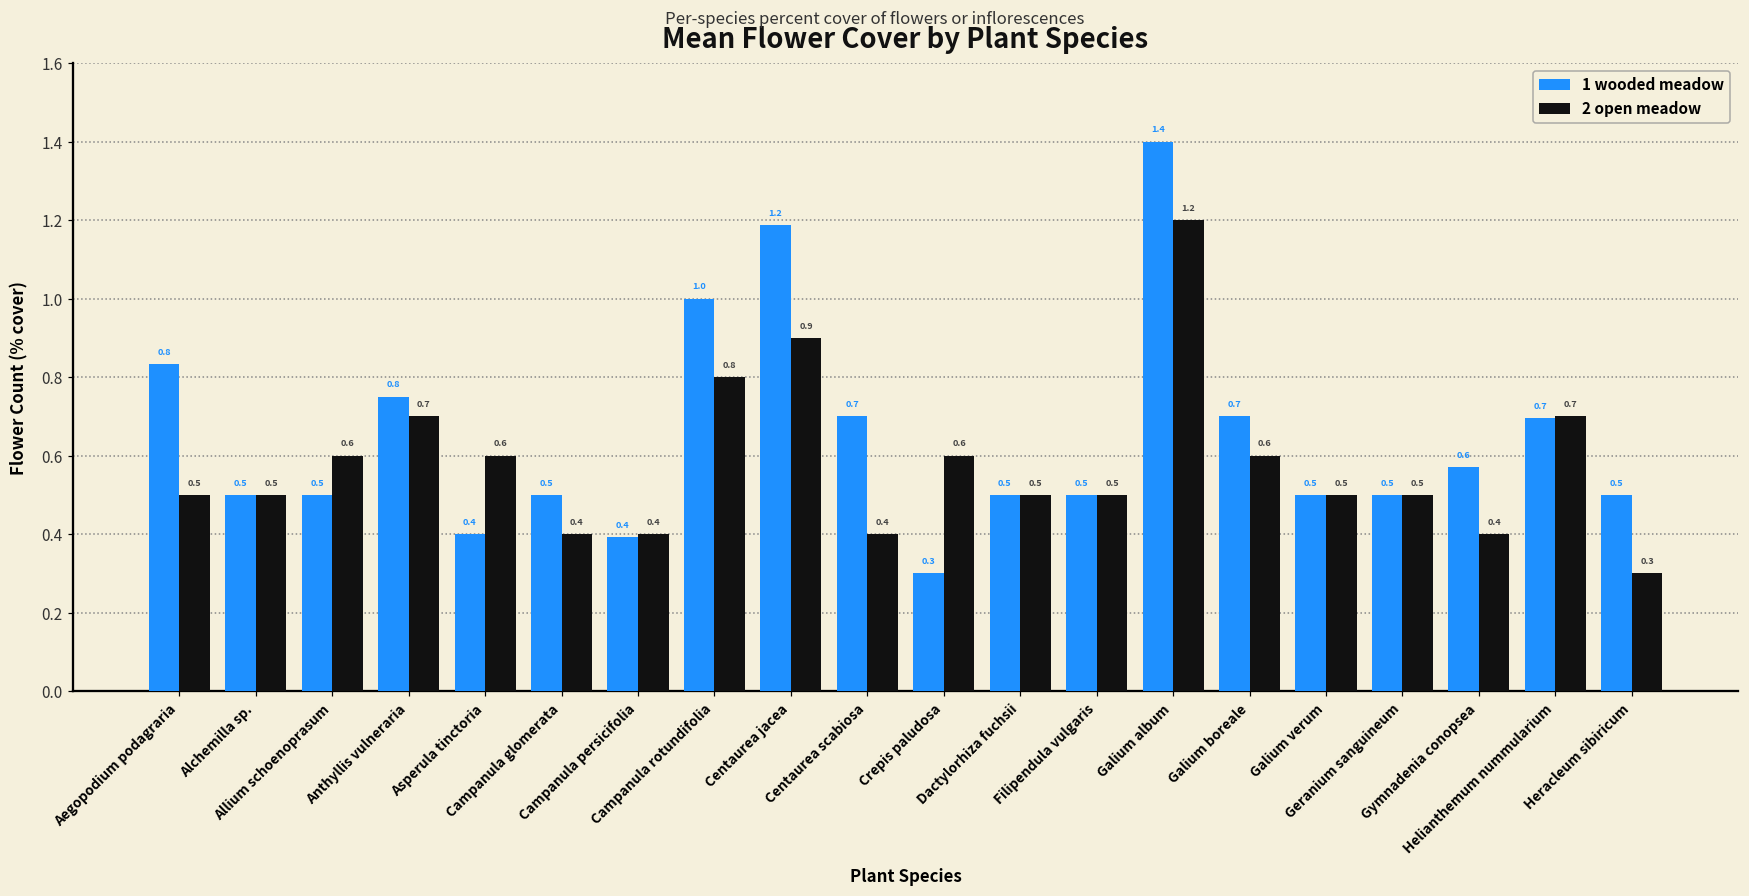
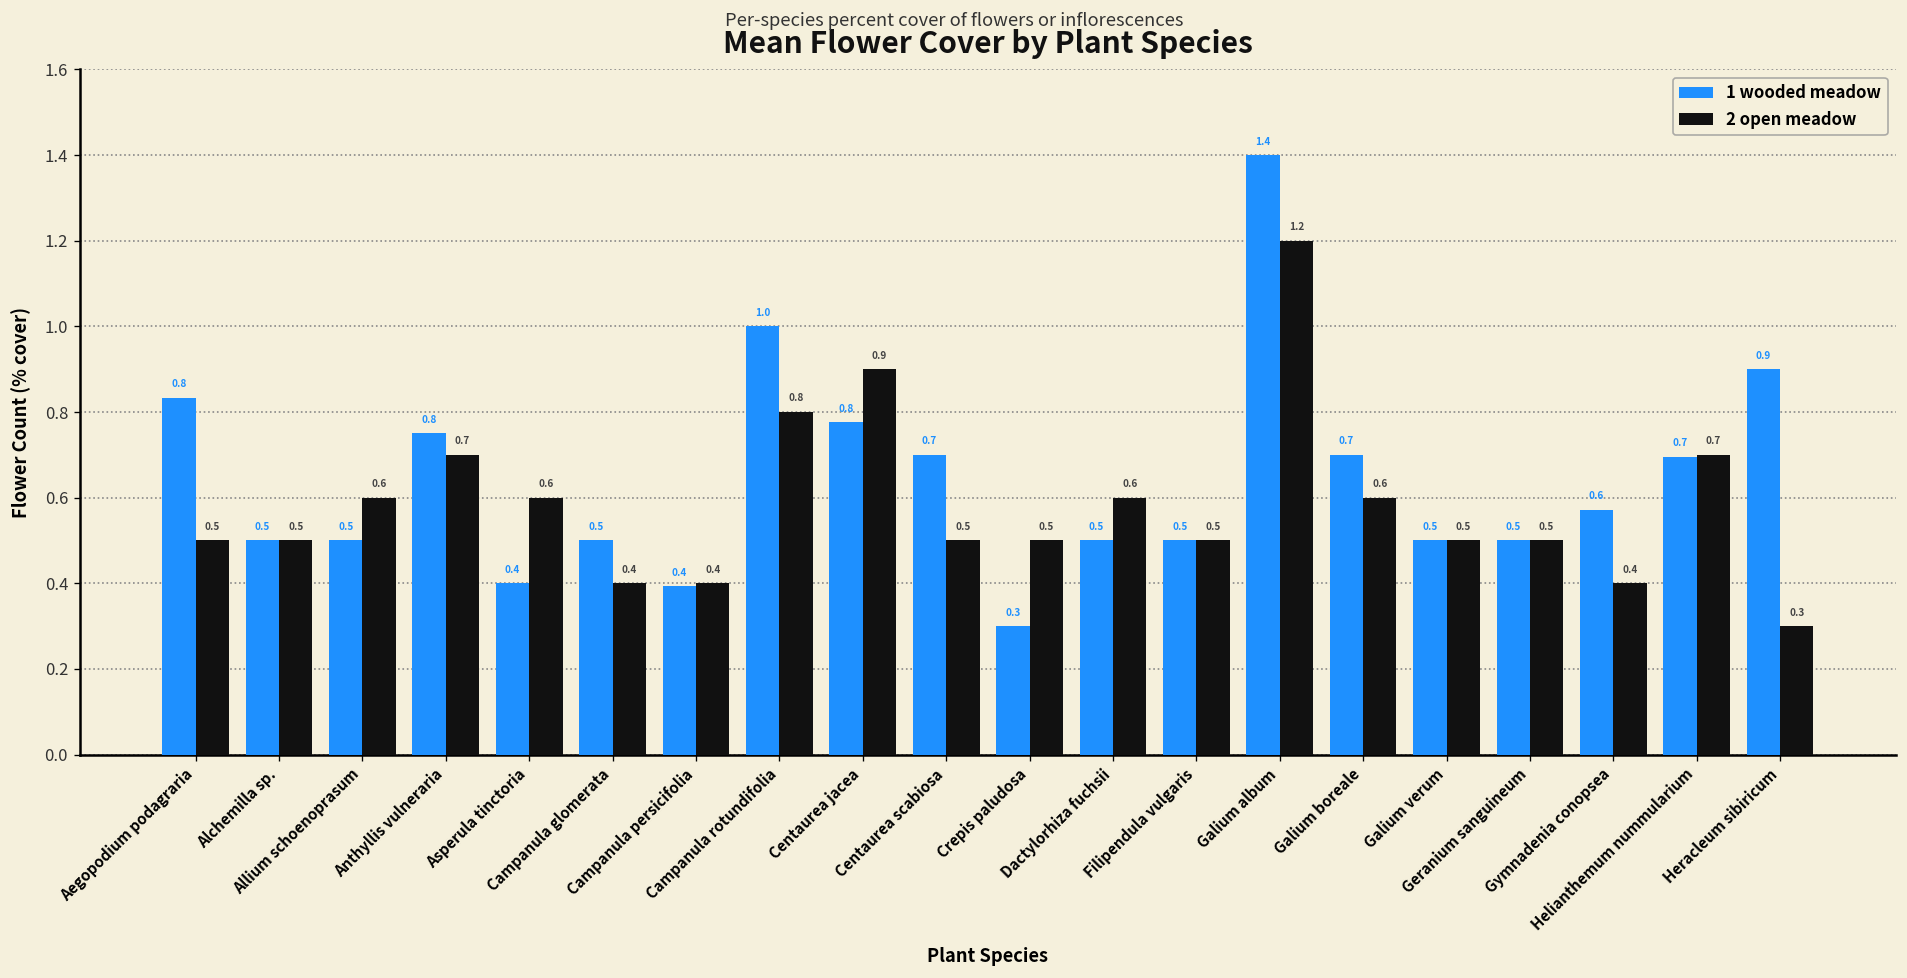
  {
    "1 wooded meadow": {
      "Aegopodium podagraria": 0.8,
      "Alchemilla sp.": 0.5,
      "Allium schoenoprasum": 0.5,
      "Anthyllis vulneraria": 0.8,
      "Asperula tinctoria": 0.4,
      "Campanula glomerata": 0.5,
      "Campanula persicifolia": 0.4,
      "Campanula rotundifolia": 1.0,
-     "Centaurea jacea": 1.2,
+     "Centaurea jacea": 0.8,
      "Centaurea scabiosa": 0.7,
      "Crepis paludosa": 0.3,
      "Dactylorhiza fuchsii": 0.5,
      "Filipendula vulgaris": 0.5,
      "Galium album": 1.4,
      "Galium boreale": 0.7,
      "Galium verum": 0.5,
      "Geranium sanguineum": 0.5,
      "Gymnadenia conopsea": 0.6,
      "Helianthemum nummularium": 0.7,
-     "Heracleum sibiricum": 0.5
+     "Heracleum sibiricum": 0.9
    },
    "2 open meadow": {
      "Aegopodium podagraria": 0.5,
      "Alchemilla sp.": 0.5,
      "Allium schoenoprasum": 0.6,
      "Anthyllis vulneraria": 0.7,
      "Asperula tinctoria": 0.6,
      "Campanula glomerata": 0.4,
      "Campanula persicifolia": 0.4,
      "Campanula rotundifolia": 0.8,
      "Centaurea jacea": 0.9,
-     "Centaurea scabiosa": 0.4,
-     "Crepis paludosa": 0.6,
-     "Dactylorhiza fuchsii": 0.5,
+     "Centaurea scabiosa": 0.5,
+     "Crepis paludosa": 0.5,
+     "Dactylorhiza fuchsii": 0.6,
      "Filipendula vulgaris": 0.5,
      "Galium album": 1.2,
      "Galium boreale": 0.6,
      "Galium verum": 0.5,
      "Geranium sanguineum": 0.5,
      "Gymnadenia conopsea": 0.4,
      "Helianthemum nummularium": 0.7,
      "Heracleum sibiricum": 0.3
    }
  }
